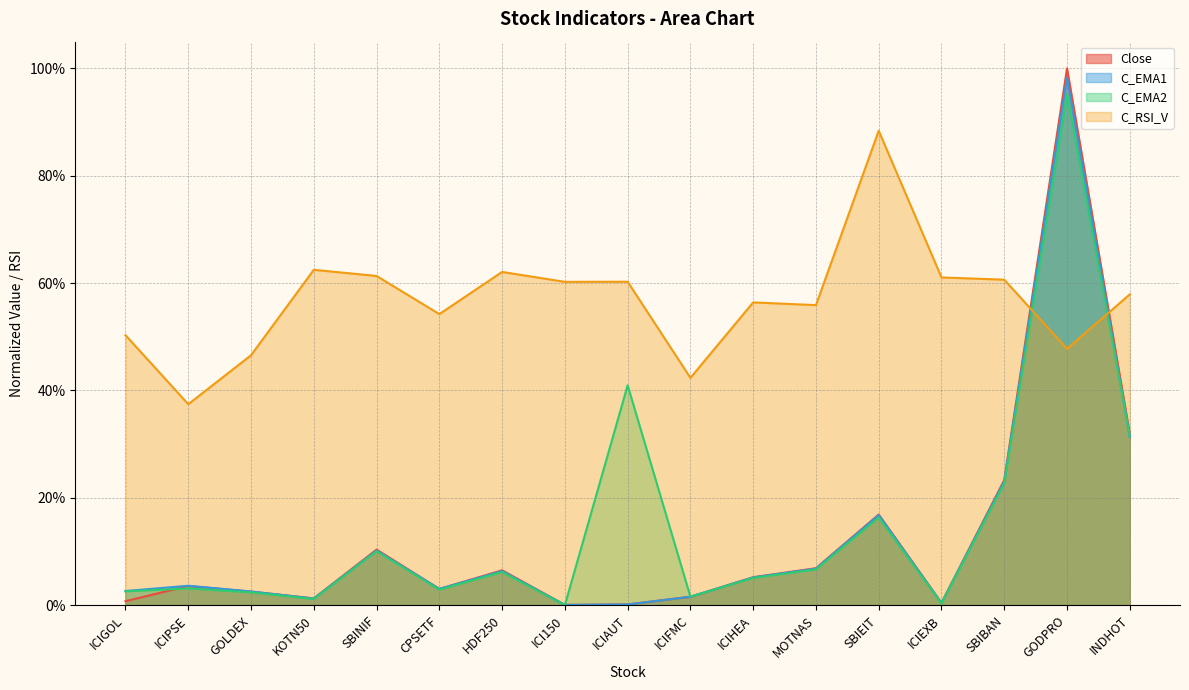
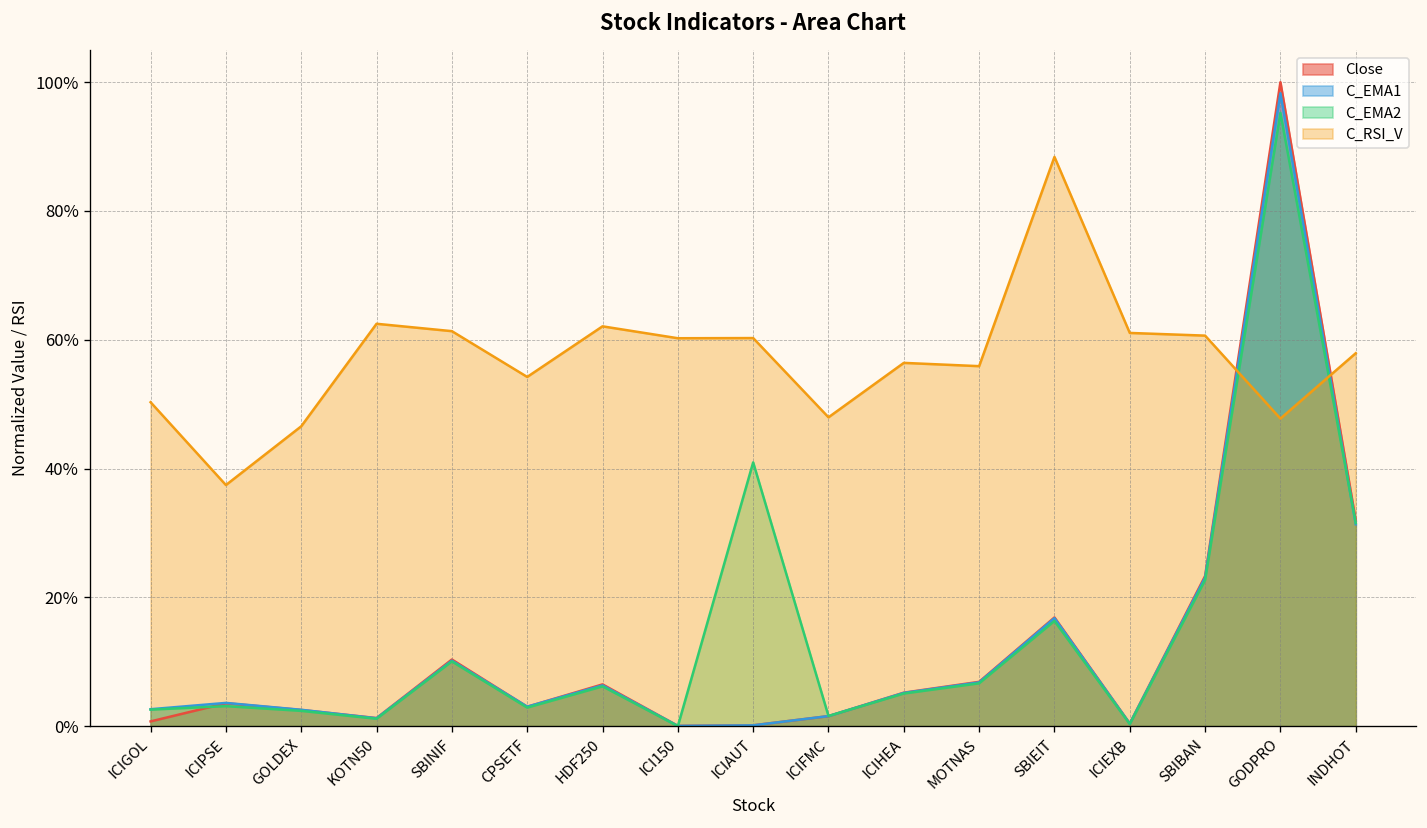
  {
    "Close": {
      "ICIGOL": "1%",
      "GODPRO": "100%"
    },
    "C_EMA1": {
      "GODPRO": "98%"
    },
    "C_EMA2": {
      "ICIAUT": "41%",
      "GODPRO": "95%"
    },
    "C_RSI_V": {
      "ICIGOL": "50%",
      "ICIPSE": "37%",
      "GOLDEX": "47%",
      "KOTN50": "62%",
      "SBINIF": "61%",
      "CPSETF": "54%",
      "HDF250": "62%",
      "ICI150": "60%",
      "ICIAUT": "60%",
-     "ICIFMC": "42%",
+     "ICIFMC": "48%",
      "ICIHEA": "56%",
      "MOTNAS": "56%",
      "SBIEIT": "88%",
      "ICIEXB": "61%",
      "SBIBAN": "61%",
      "GODPRO": "48%",
      "INDHOT": "58%"
    }
  }
